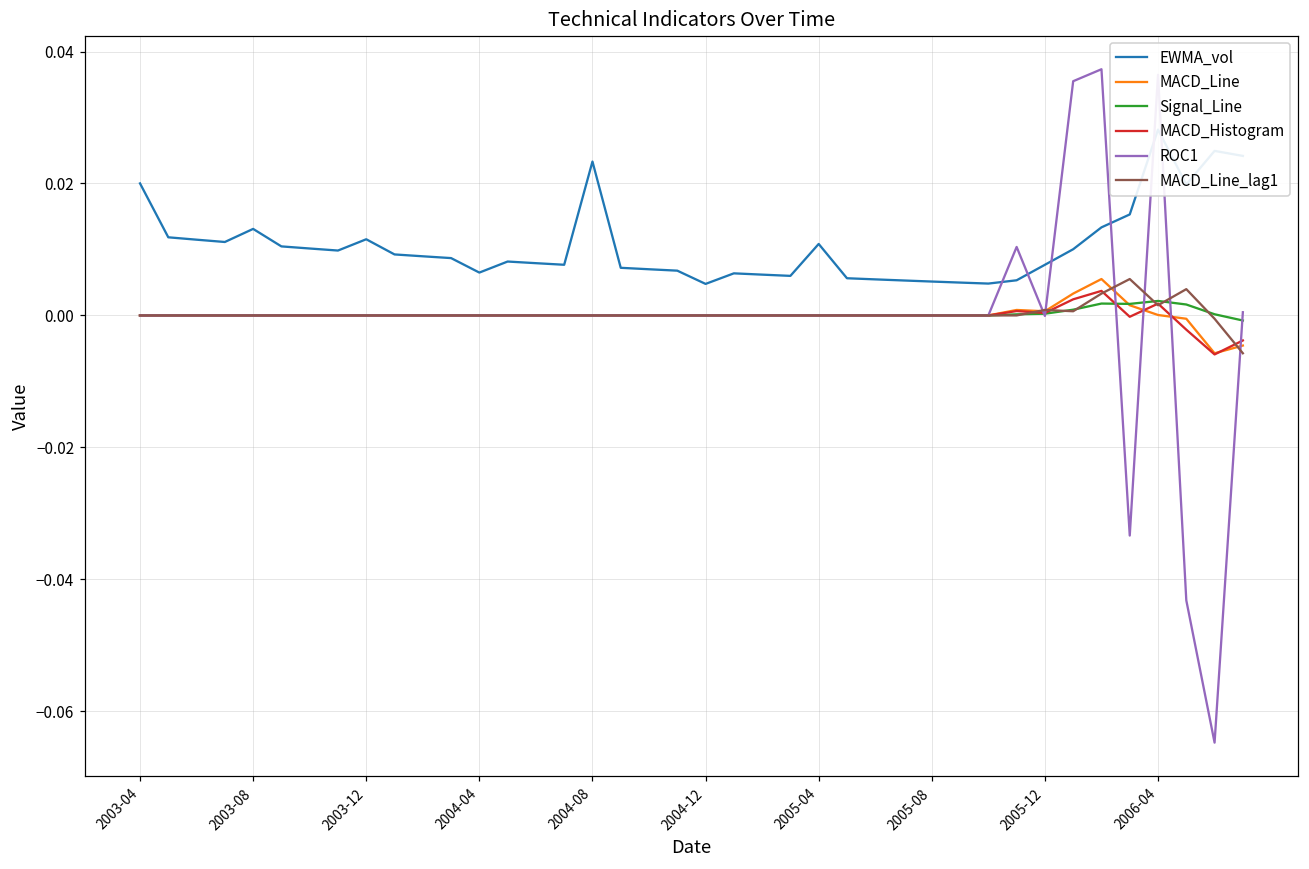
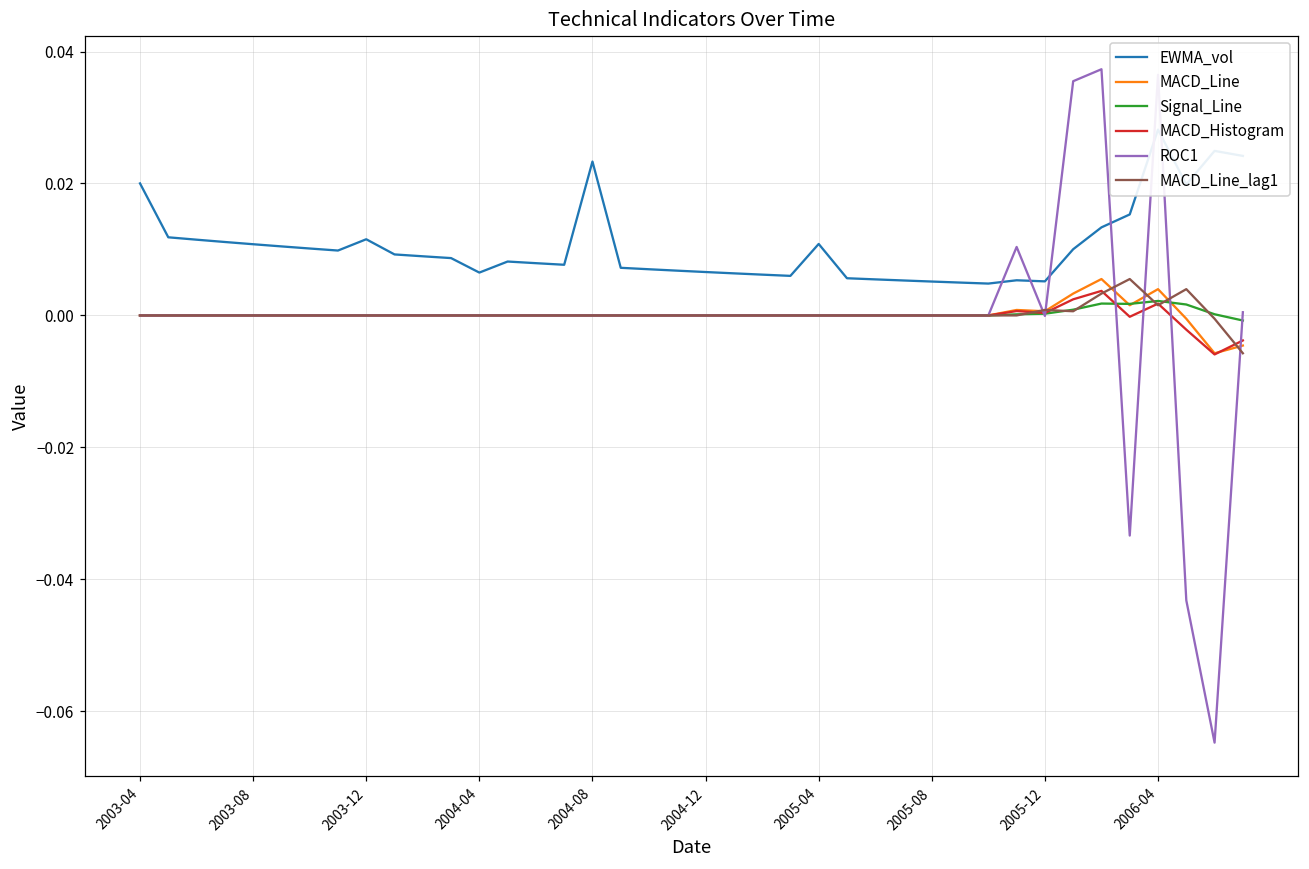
  {
    "EWMA_vol": {
      "2003-04": 0.020,
-     "2003-08": 0.013,
+     "2003-08": 0.011,
      "2003-12": 0.012,
      "2004-04": 0.006,
      "2004-08": 0.023,
-     "2004-12": 0.005,
+     "2004-12": 0.007,
      "2005-04": 0.011,
      "2005-08": 0.005,
-     "2005-12": 0.008
+     "2005-12": 0.005
    },
    "MACD_Line": {
-     "2006-04": 0.000
+     "2006-04": 0.004
    }
  }
